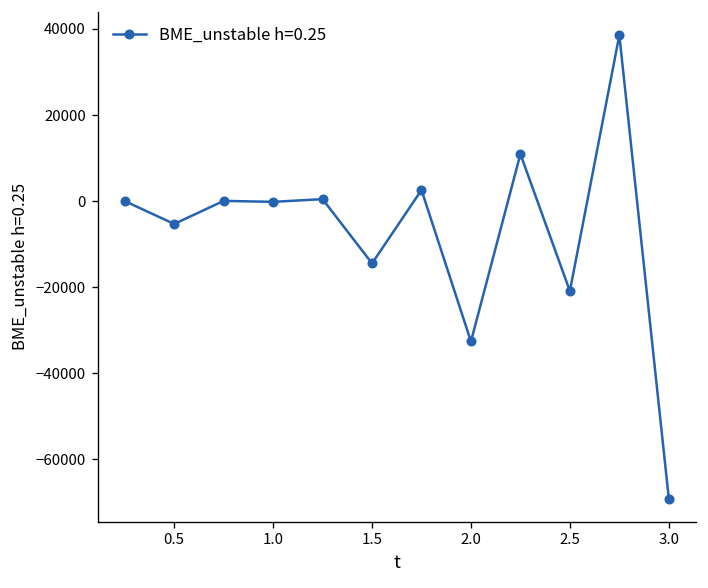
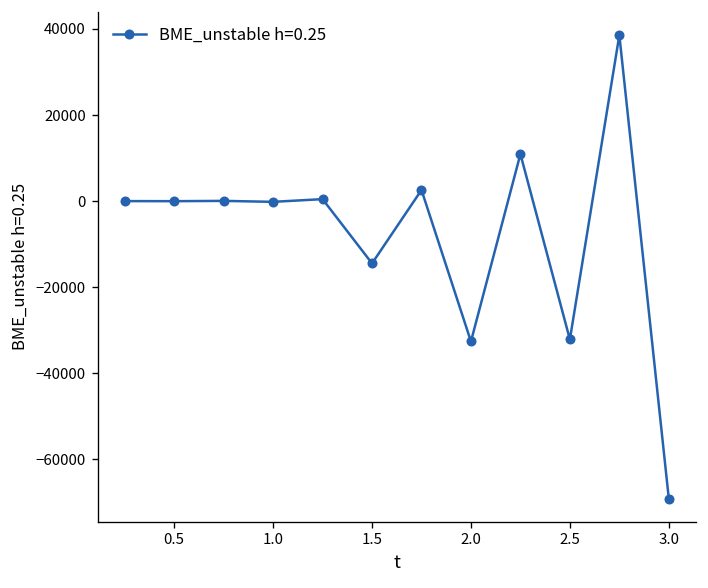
  {
-   "0.5": -5000,
+   "0.5": 0,
    "1.0": 0,
    "1.5": -14000,
    "2.0": -33000,
-   "2.5": -21000,
+   "2.5": -32000,
    "3.0": -69000
  }
